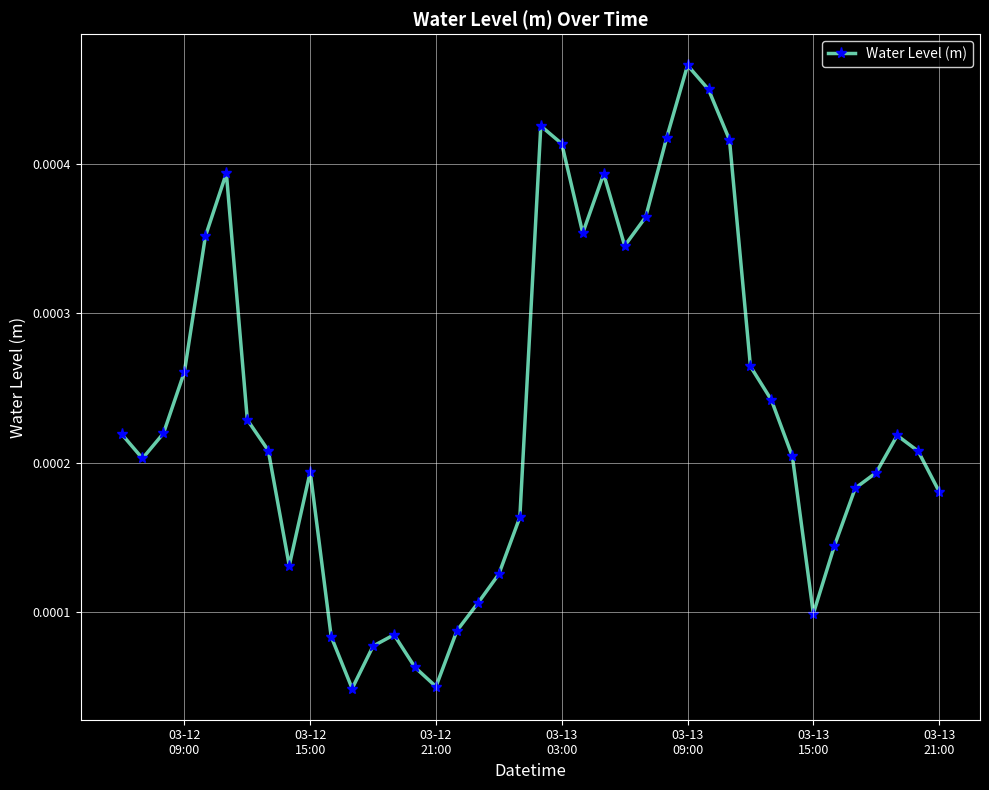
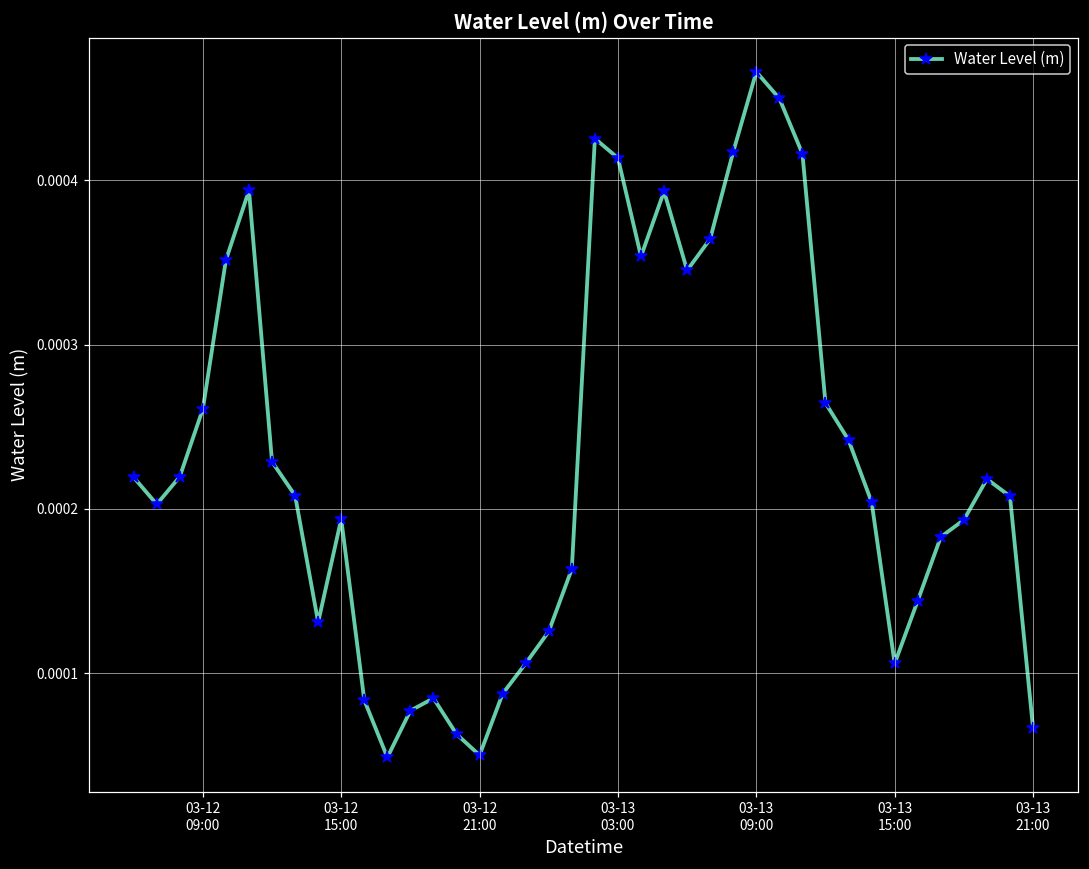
  {
    "03-12 09:00": 0.000261,
    "03-12 15:00": 0.000194,
    "03-12 21:00": 0.000050,
    "03-13 03:00": 0.000414,
    "03-13 09:00": 0.000466,
-   "03-13 15:00": 0.000099,
-   "03-13 21:00": 0.000181
+   "03-13 15:00": 0.000106,
+   "03-13 21:00": 0.000067
  }
